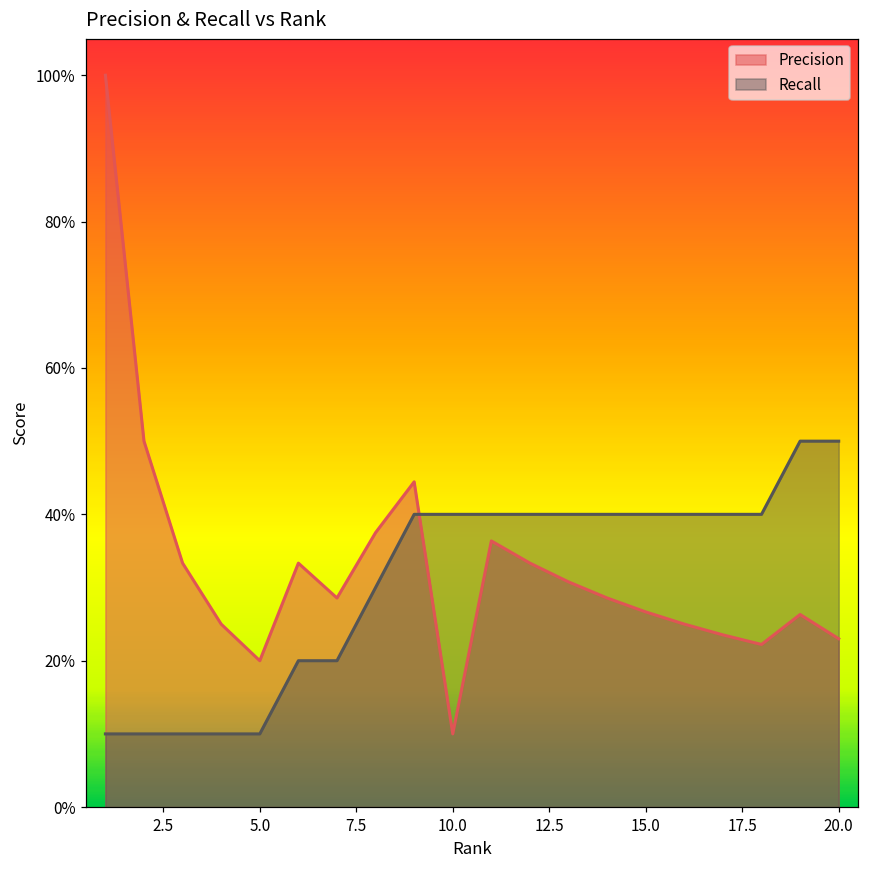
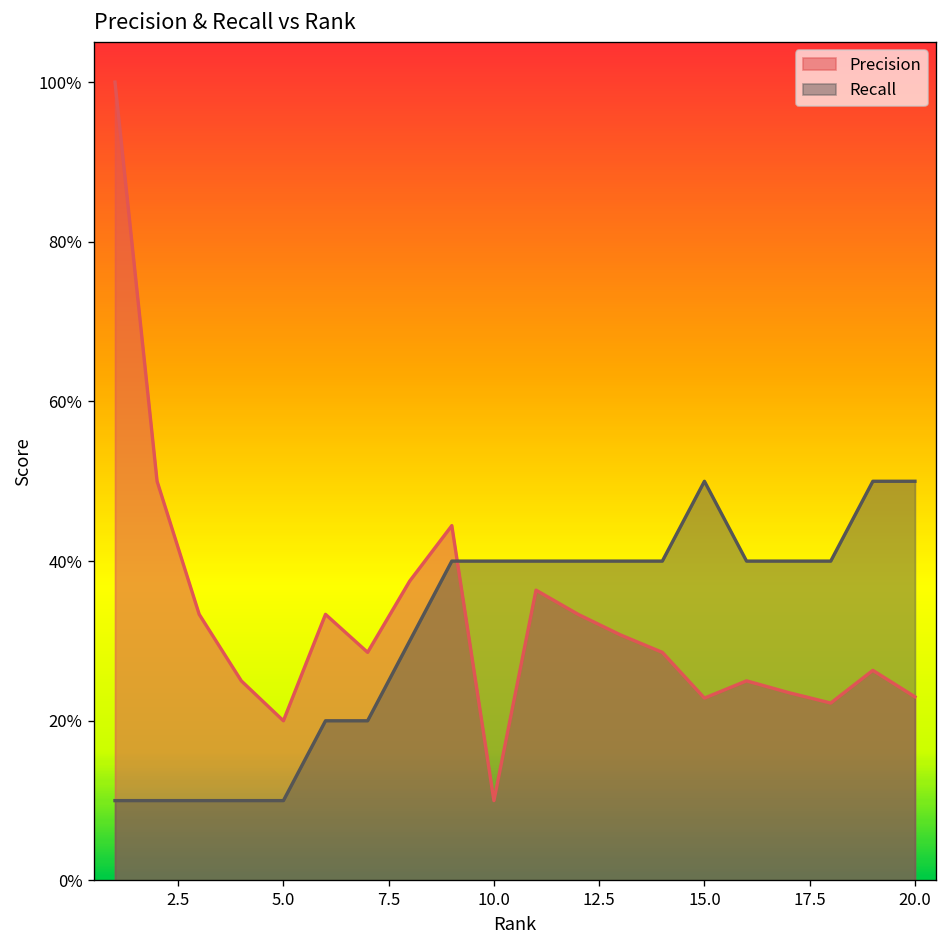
  {
    "Precision": {
      "5.0": "20%",
      "10.0": "10%",
-     "15.0": "27%",
+     "15.0": "23%",
      "20.0": "23%"
    },
    "Recall": {
      "5.0": "10%",
      "10.0": "40%",
-     "15.0": "40%",
+     "15.0": "50%",
      "20.0": "50%"
    }
  }
